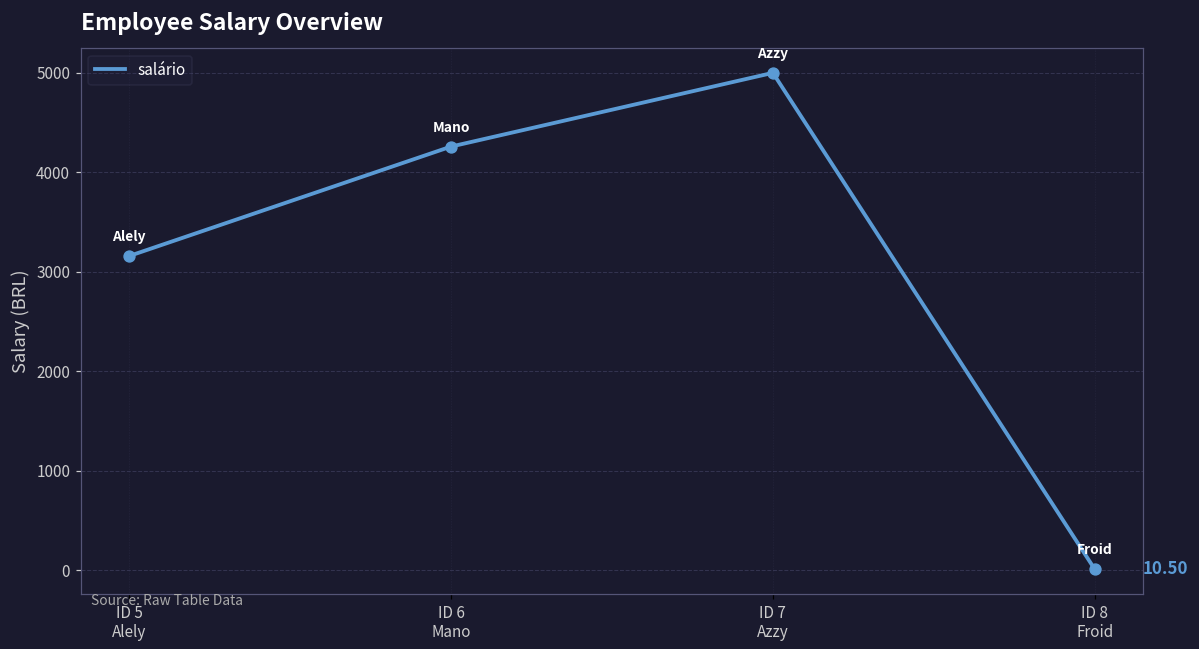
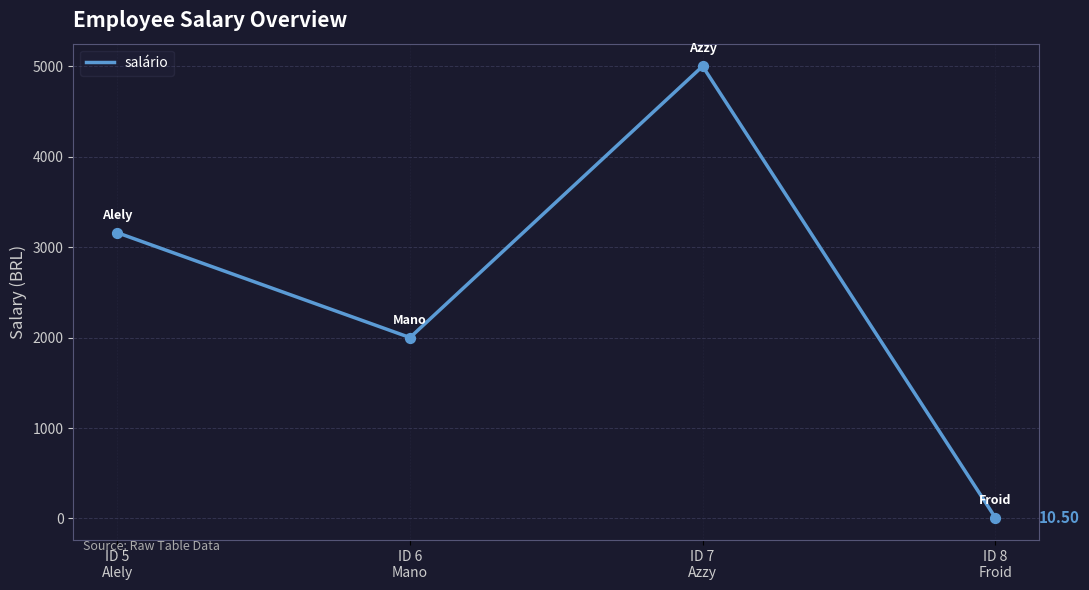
  {
    "ID 5 Alely": 3200,
-   "ID 6 Mano": 4300,
+   "ID 6 Mano": 2000,
    "ID 7 Azzy": 5000,
    "ID 8 Froid": 0
  }
